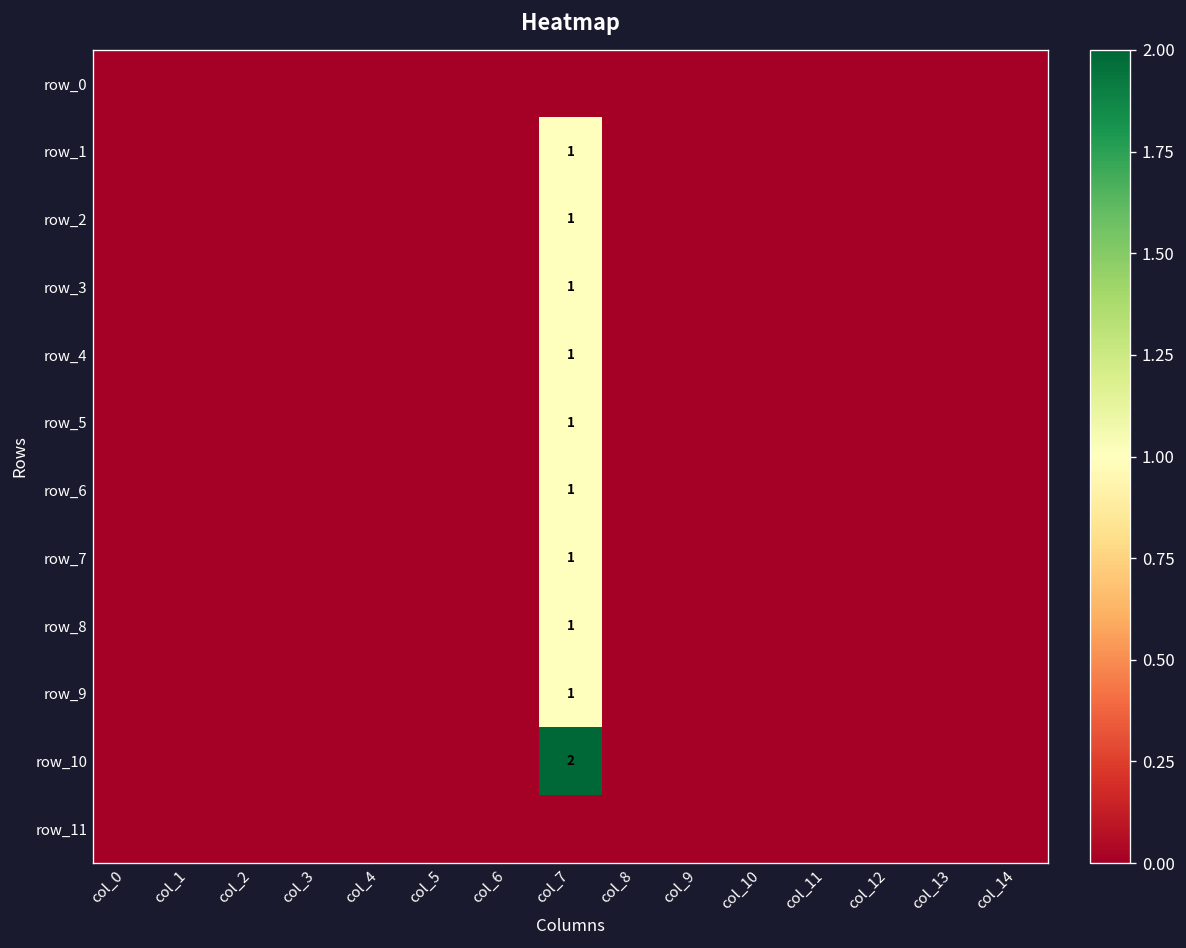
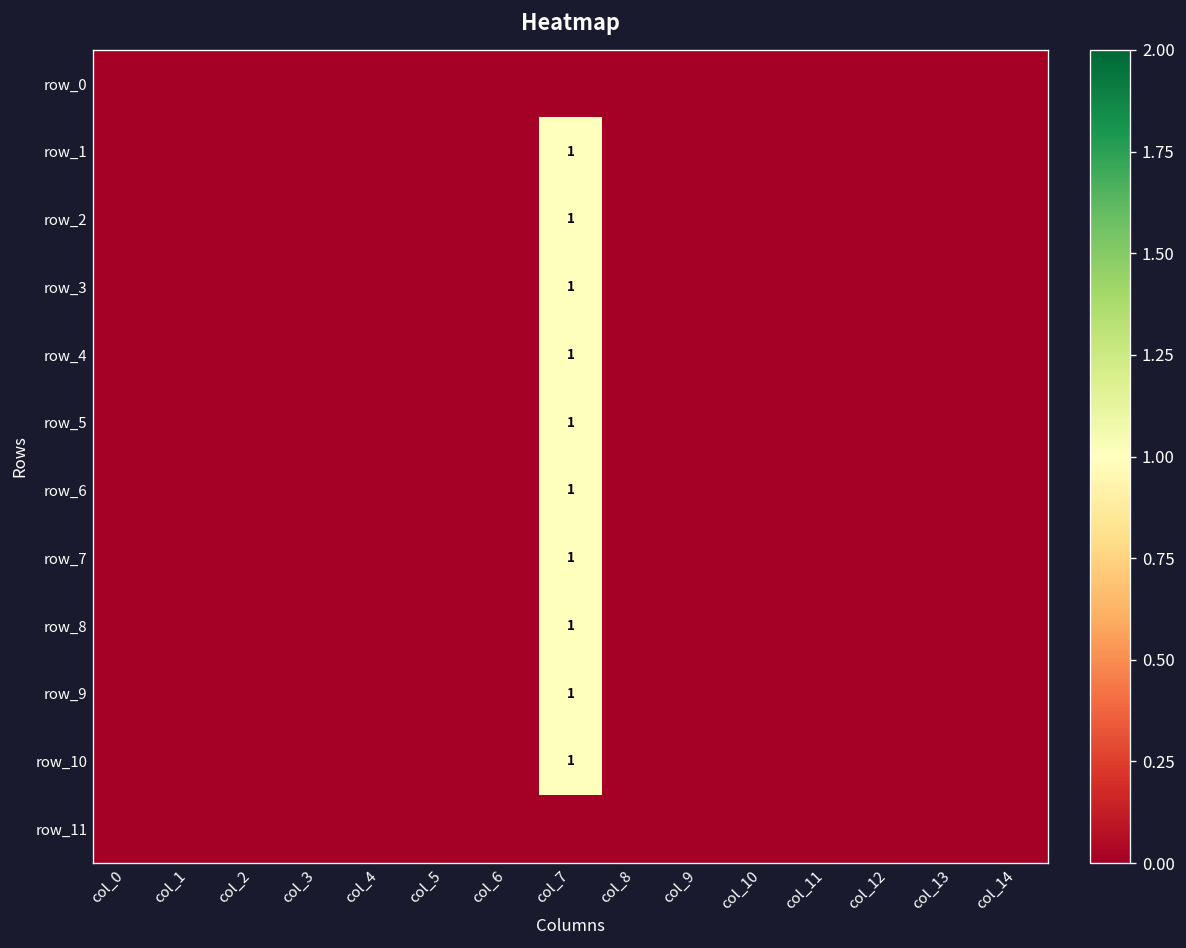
  {
    "row_1": {
      "col_7": 1
    },
    "row_2": {
      "col_7": 1
    },
    "row_3": {
      "col_7": 1
    },
    "row_4": {
      "col_7": 1
    },
    "row_5": {
      "col_7": 1
    },
    "row_6": {
      "col_7": 1
    },
    "row_7": {
      "col_7": 1
    },
    "row_8": {
      "col_7": 1
    },
    "row_9": {
      "col_7": 1
    },
    "row_10": {
-     "col_7": 2
+     "col_7": 1
    }
  }
